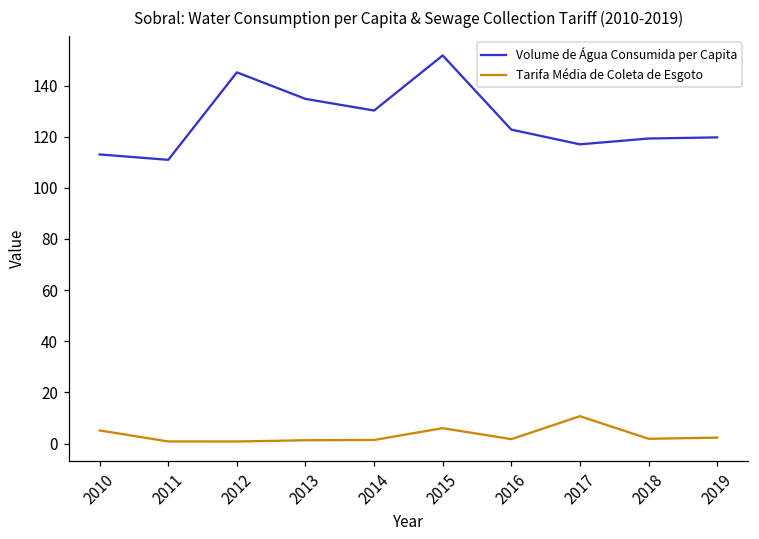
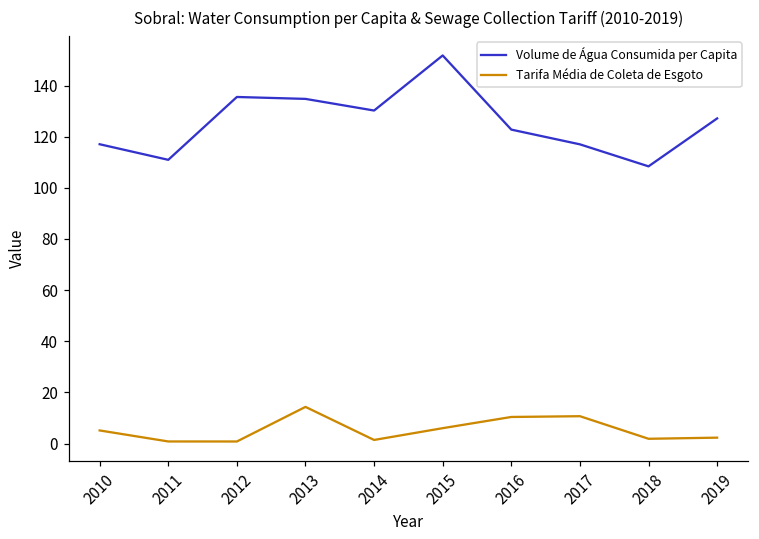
  {
    "Volume de Água Consumida per Capita": {
-     "2010": 113,
+     "2010": 117,
      "2011": 111,
-     "2012": 145,
+     "2012": 136,
      "2013": 135,
      "2014": 130,
      "2015": 152,
      "2016": 123,
      "2017": 117,
-     "2018": 119,
-     "2019": 120
+     "2018": 108,
+     "2019": 127
    },
    "Tarifa Média de Coleta de Esgoto": {
      "2010": 5,
      "2011": 1,
      "2012": 1,
-     "2013": 1,
+     "2013": 14,
      "2014": 1,
      "2015": 6,
-     "2016": 2,
+     "2016": 10,
      "2017": 11,
      "2018": 2,
      "2019": 2
    }
  }
